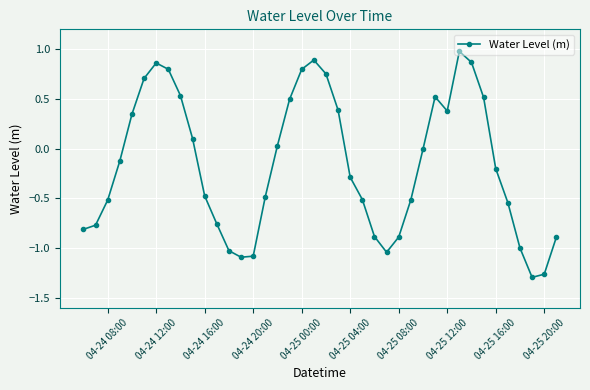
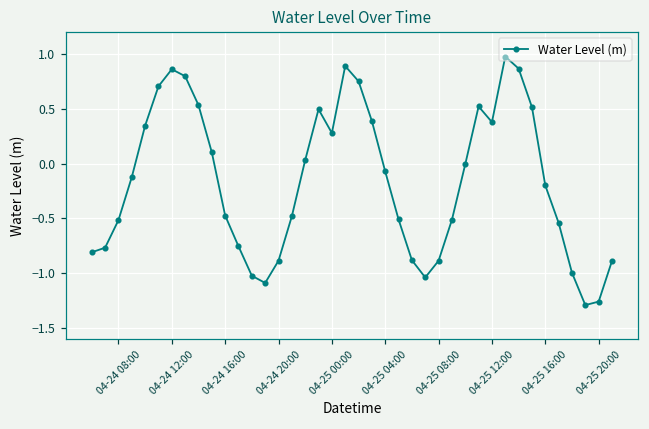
  {
    "04-24 08:00": -0.5,
    "04-24 12:00": 0.9,
    "04-24 16:00": -0.5,
-   "04-24 20:00": -1.1,
-   "04-25 00:00": 0.8,
-   "04-25 04:00": -0.3,
+   "04-24 20:00": -0.9,
+   "04-25 00:00": 0.3,
+   "04-25 04:00": -0.1,
    "04-25 08:00": -0.9,
    "04-25 12:00": 0.4,
    "04-25 16:00": -0.2,
    "04-25 20:00": -1.3
  }
